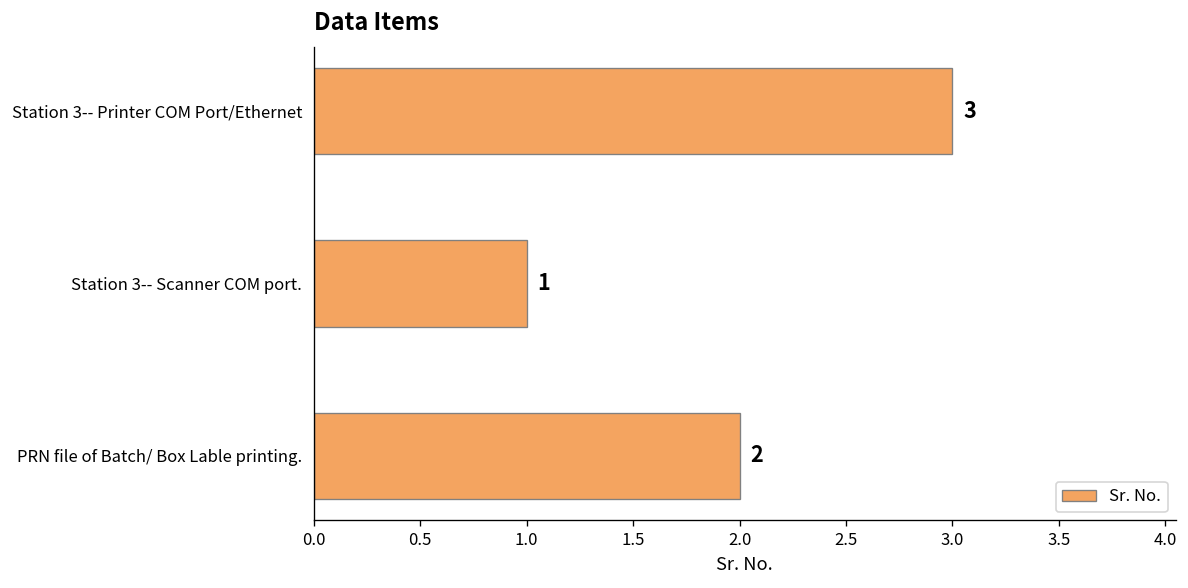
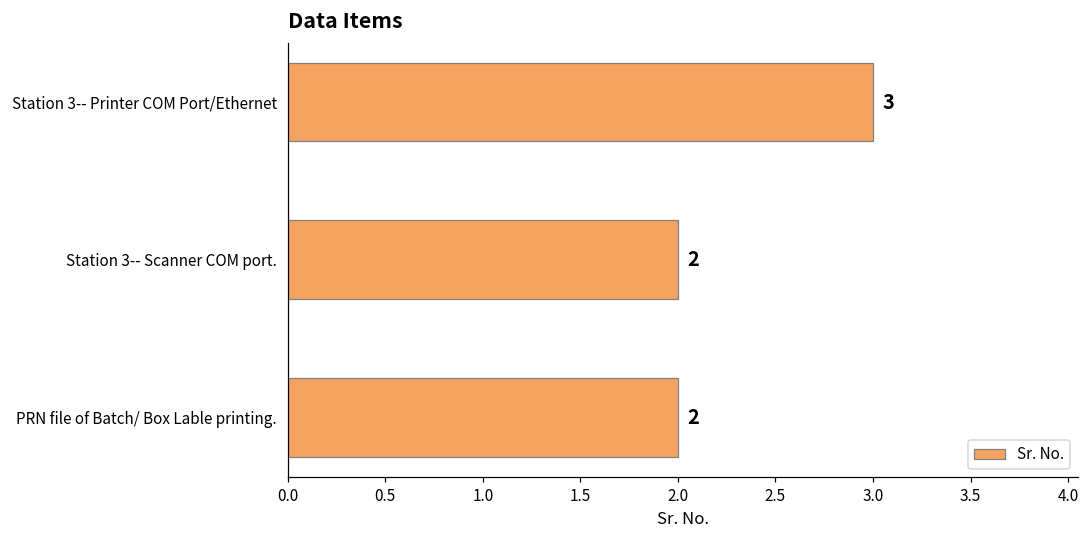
  {
    "Station 3-- Printer COM Port/Ethernet": 3,
-   "Station 3-- Scanner COM port.": 1,
+   "Station 3-- Scanner COM port.": 2,
    "PRN file of Batch/ Box Lable printing.": 2
  }
